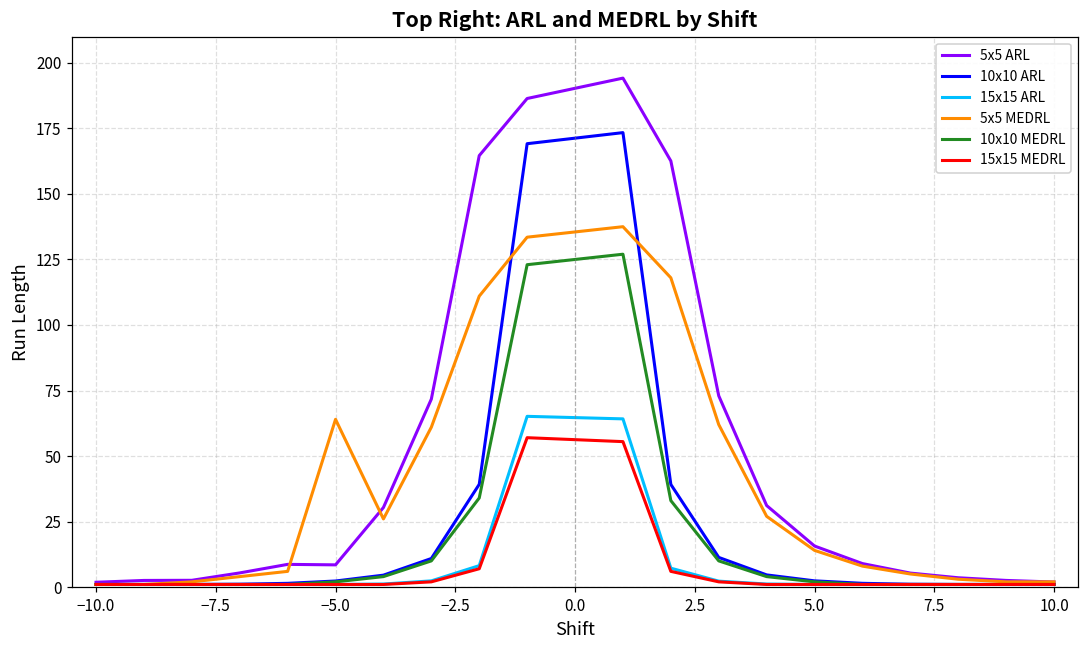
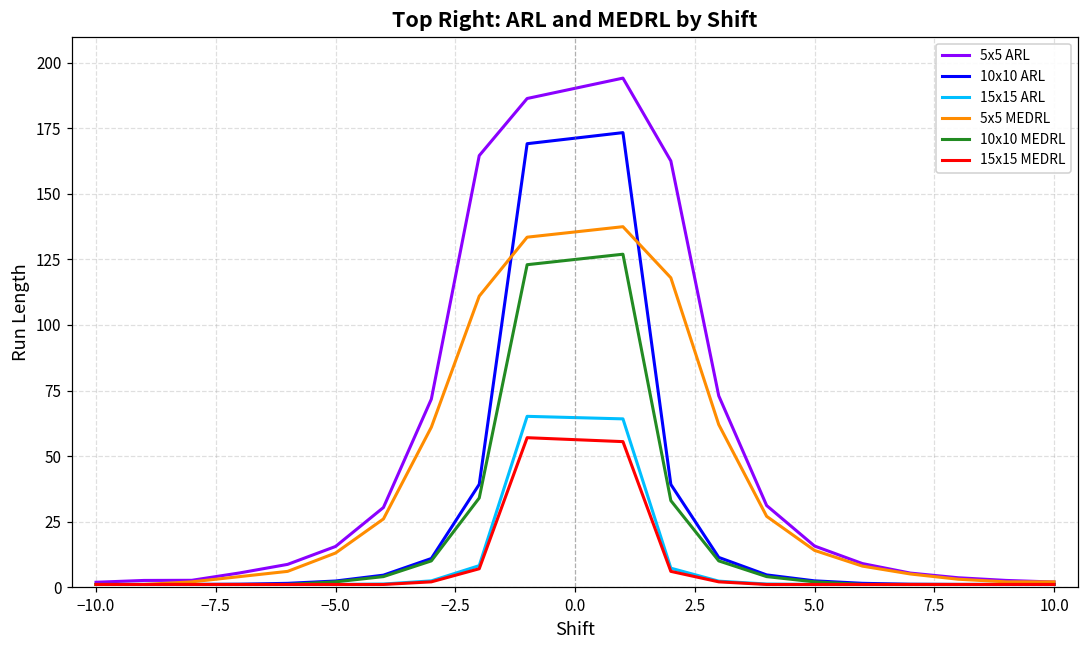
  {
    "5x5 ARL": {
-     "−5.0": 8,
+     "−5.0": 15,
      "5.0": 16
    },
    "5x5 MEDRL": {
-     "−5.0": 64,
+     "−5.0": 13,
      "5.0": 14
    }
  }
